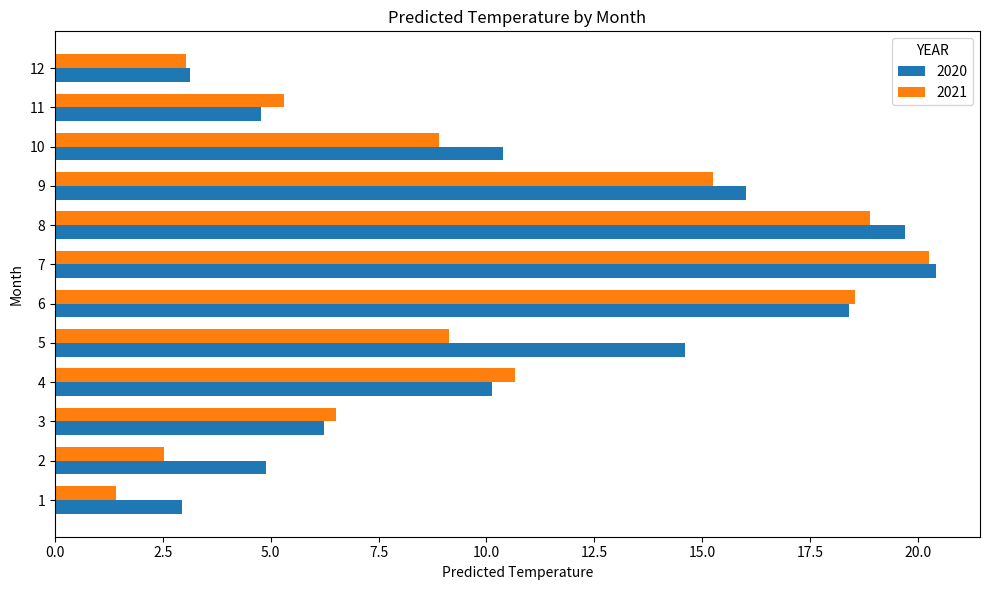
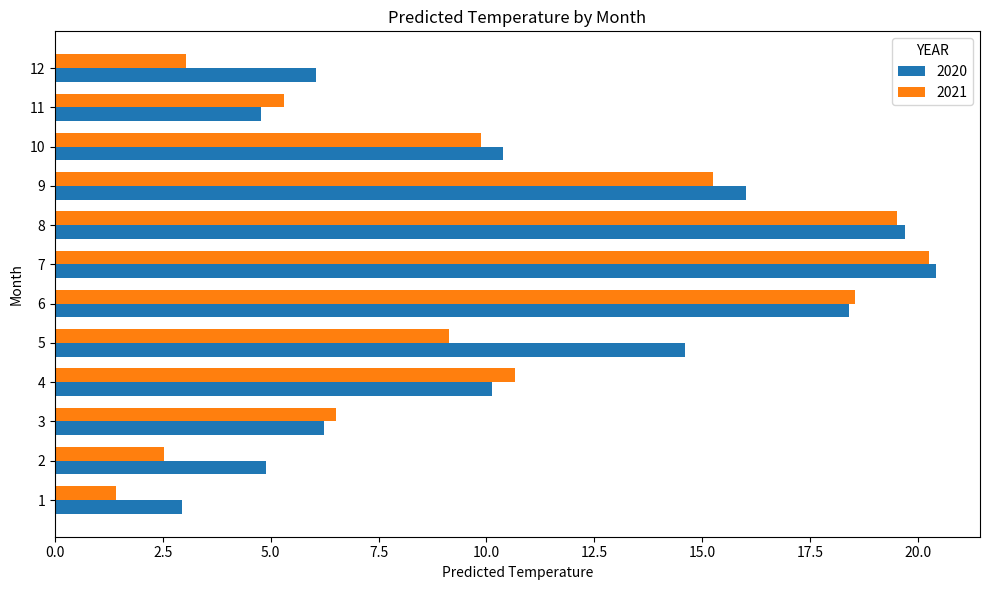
  {
    "2020": {
-     "12": 3.1,
+     "12": 6.1,
      "11": 4.8,
      "10": 10.4,
      "9": 16.0,
      "8": 19.7,
      "7": 20.4,
      "6": 18.4,
      "5": 14.6,
      "4": 10.1,
      "3": 6.2,
      "2": 4.9,
      "1": 3.0
    },
    "2021": {
      "12": 3.0,
      "11": 5.3,
-     "10": 8.9,
+     "10": 9.9,
      "9": 15.3,
-     "8": 18.9,
+     "8": 19.5,
      "7": 20.3,
      "6": 18.5,
      "5": 9.1,
      "4": 10.7,
      "3": 6.5,
      "2": 2.5,
      "1": 1.4
    }
  }
